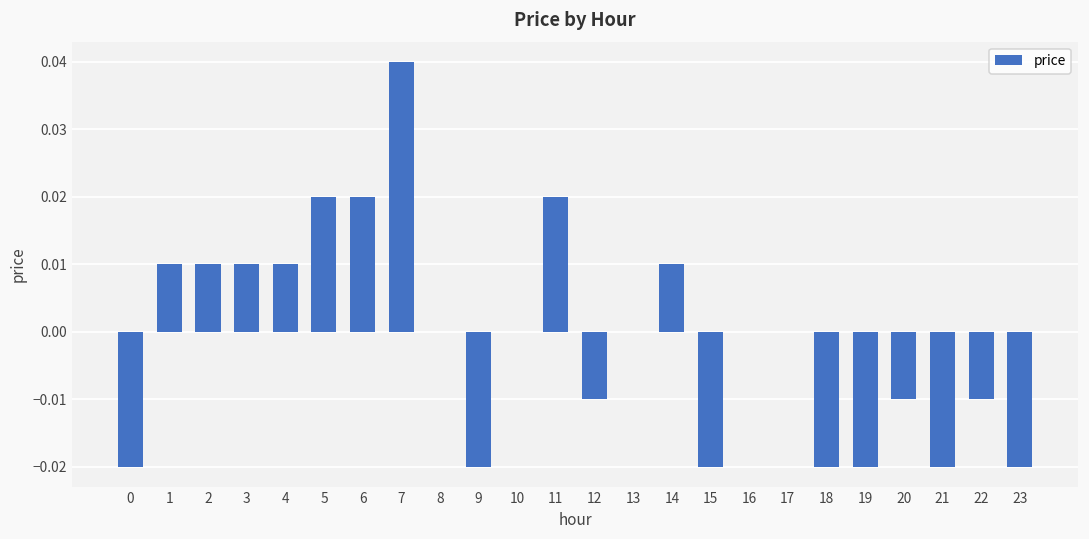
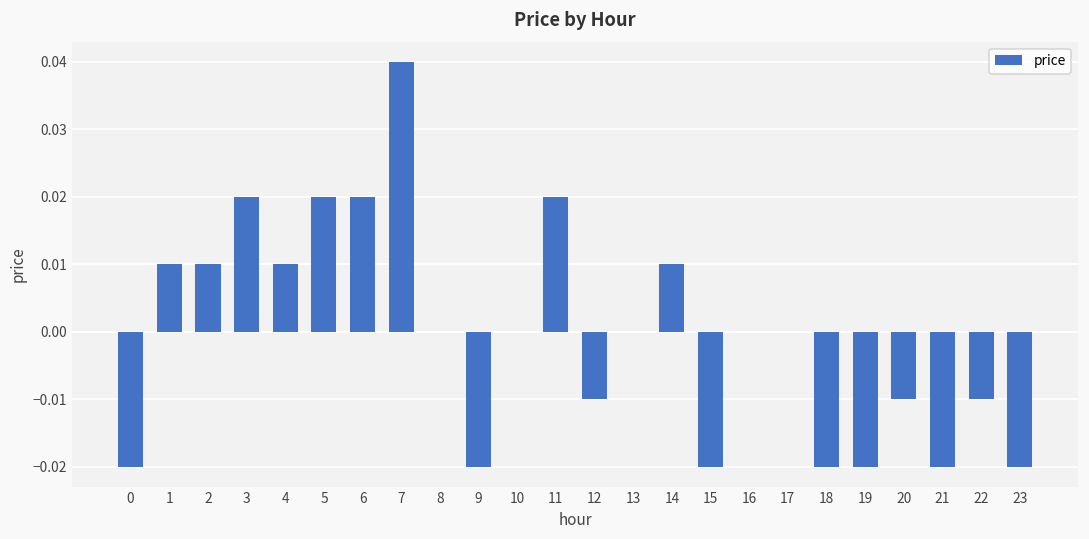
  {
    "0": -0.02,
    "1": 0.01,
    "2": 0.01,
-   "3": 0.01,
+   "3": 0.02,
    "4": 0.01,
    "5": 0.02,
    "6": 0.02,
    "7": 0.04,
    "8": 0.00,
    "9": -0.02,
    "10": 0.00,
    "11": 0.02,
    "12": -0.01,
    "13": 0.00,
    "14": 0.01,
    "15": -0.02,
    "16": 0.00,
    "17": 0.00,
    "18": -0.02,
    "19": -0.02,
    "20": -0.01,
    "21": -0.02,
    "22": -0.01,
    "23": -0.02
  }
